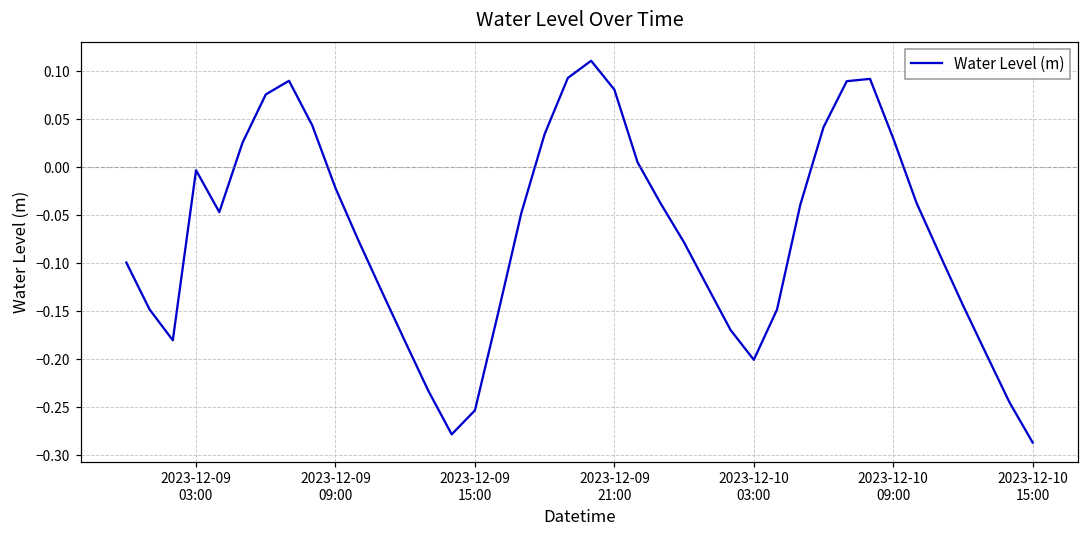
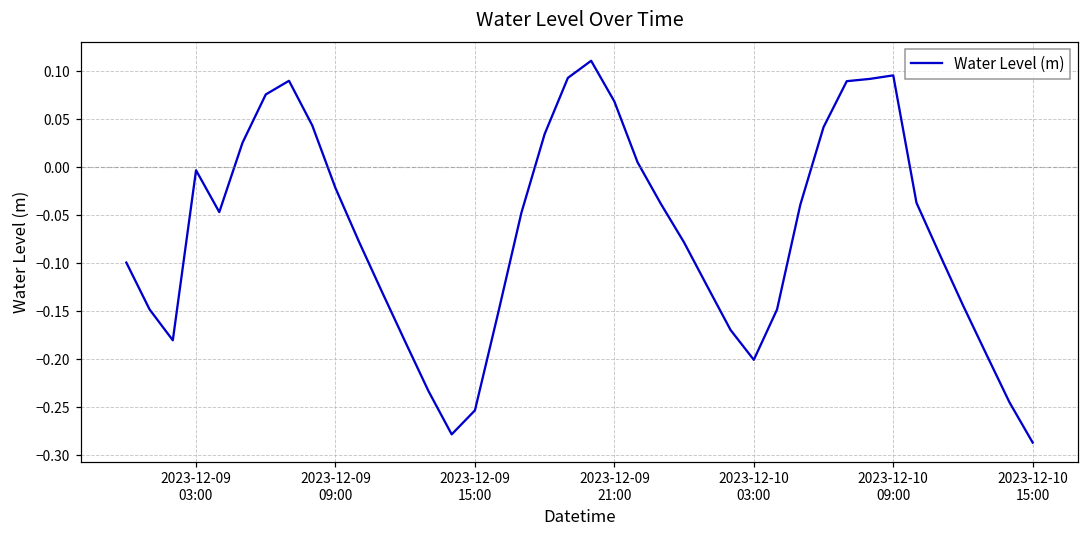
  {
    "2023-12-09 03:00": 0.00,
    "2023-12-09 09:00": -0.02,
    "2023-12-09 15:00": -0.25,
-   "2023-12-09 21:00": 0.08,
+   "2023-12-09 21:00": 0.07,
    "2023-12-10 03:00": -0.20,
-   "2023-12-10 09:00": 0.03,
+   "2023-12-10 09:00": 0.10,
    "2023-12-10 15:00": -0.29
  }
